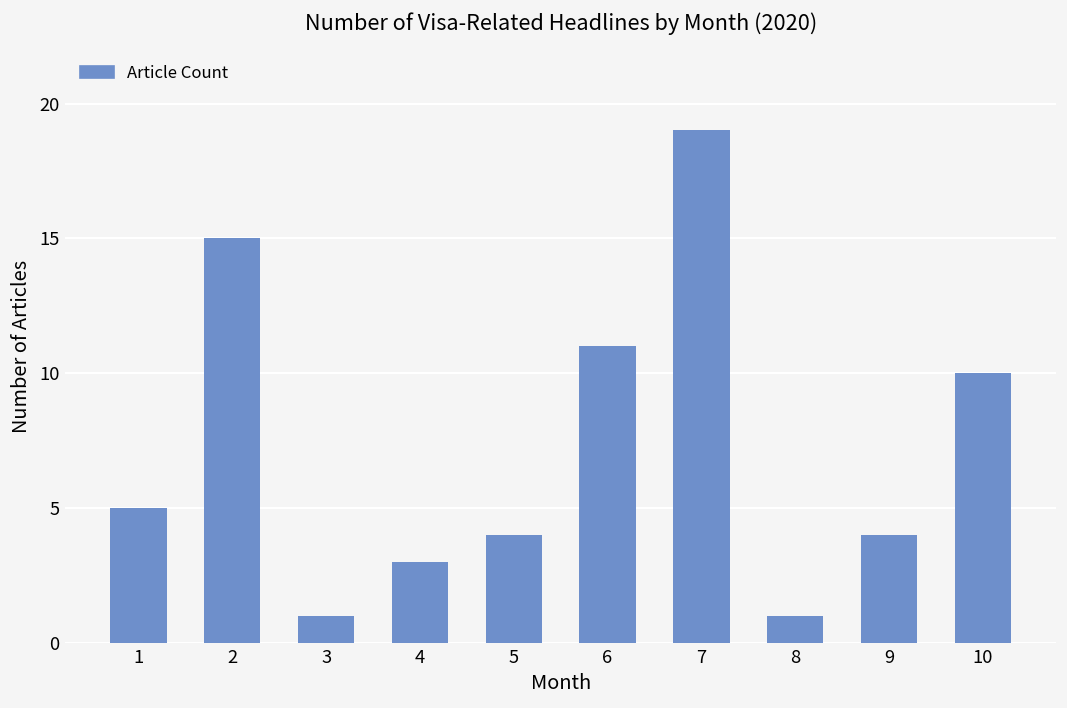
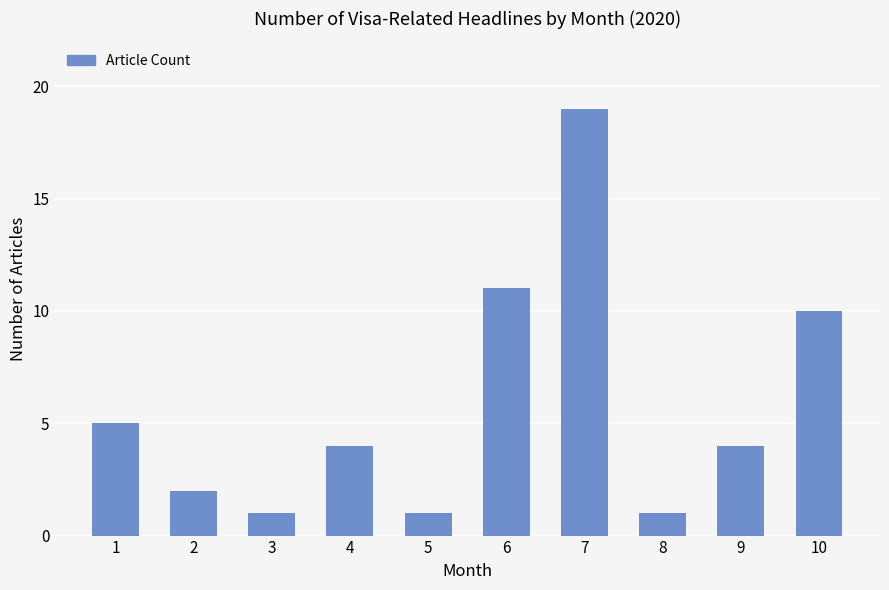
  {
    "1": 5,
-   "2": 15,
+   "2": 2,
    "3": 1,
-   "4": 3,
-   "5": 4,
+   "4": 4,
+   "5": 1,
    "6": 11,
    "7": 19,
    "8": 1,
    "9": 4,
    "10": 10
  }
